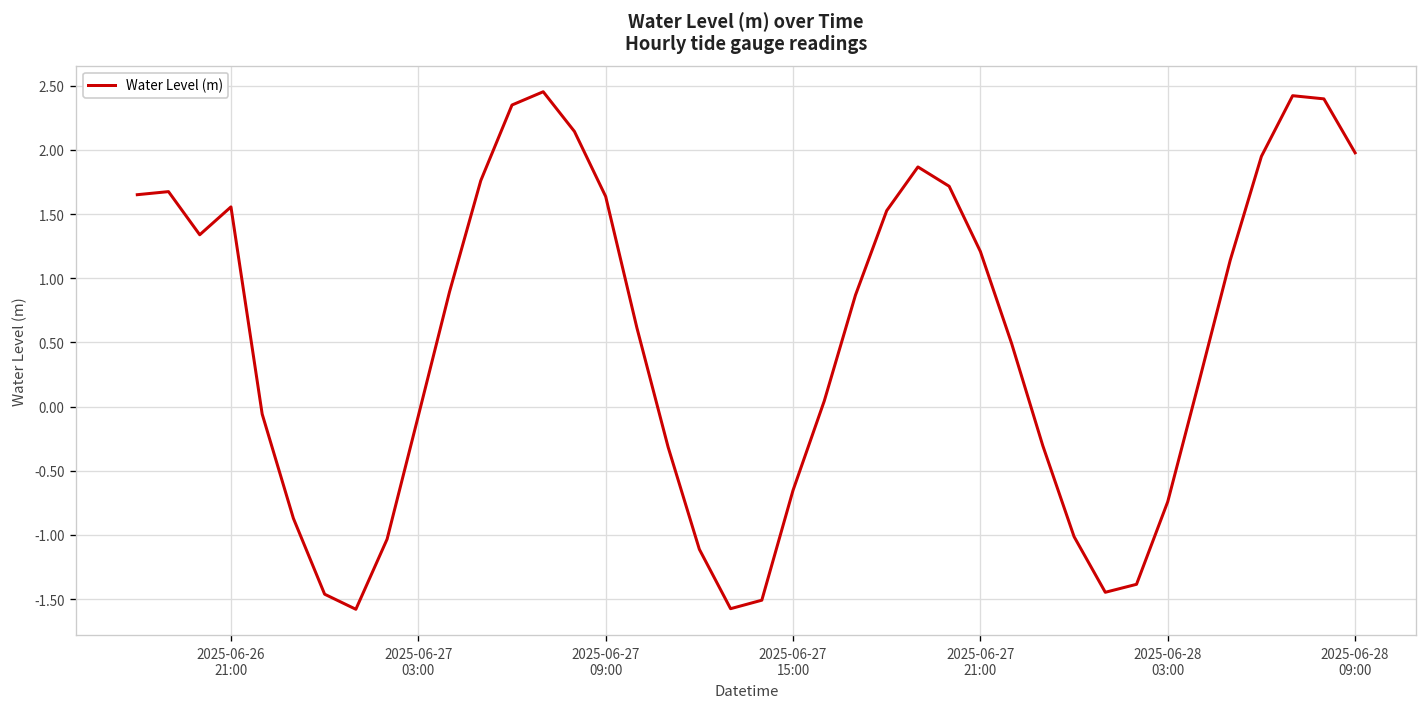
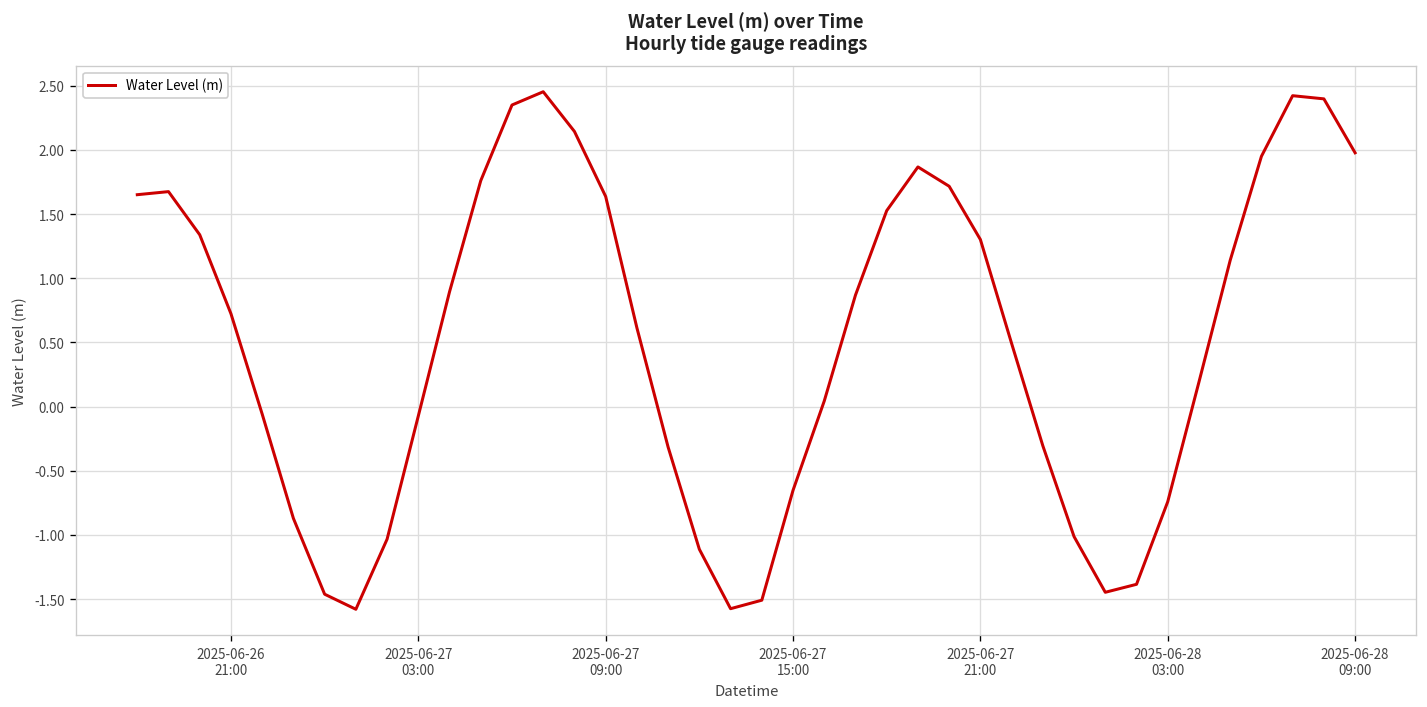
  {
-   "2025-06-26 21:00": 1.56,
+   "2025-06-26 21:00": 0.72,
    "2025-06-27 03:00": -0.07,
    "2025-06-27 09:00": 1.64,
    "2025-06-27 15:00": -0.65,
-   "2025-06-27 21:00": 1.21,
+   "2025-06-27 21:00": 1.30,
    "2025-06-28 03:00": -0.74,
    "2025-06-28 09:00": 1.98
  }
